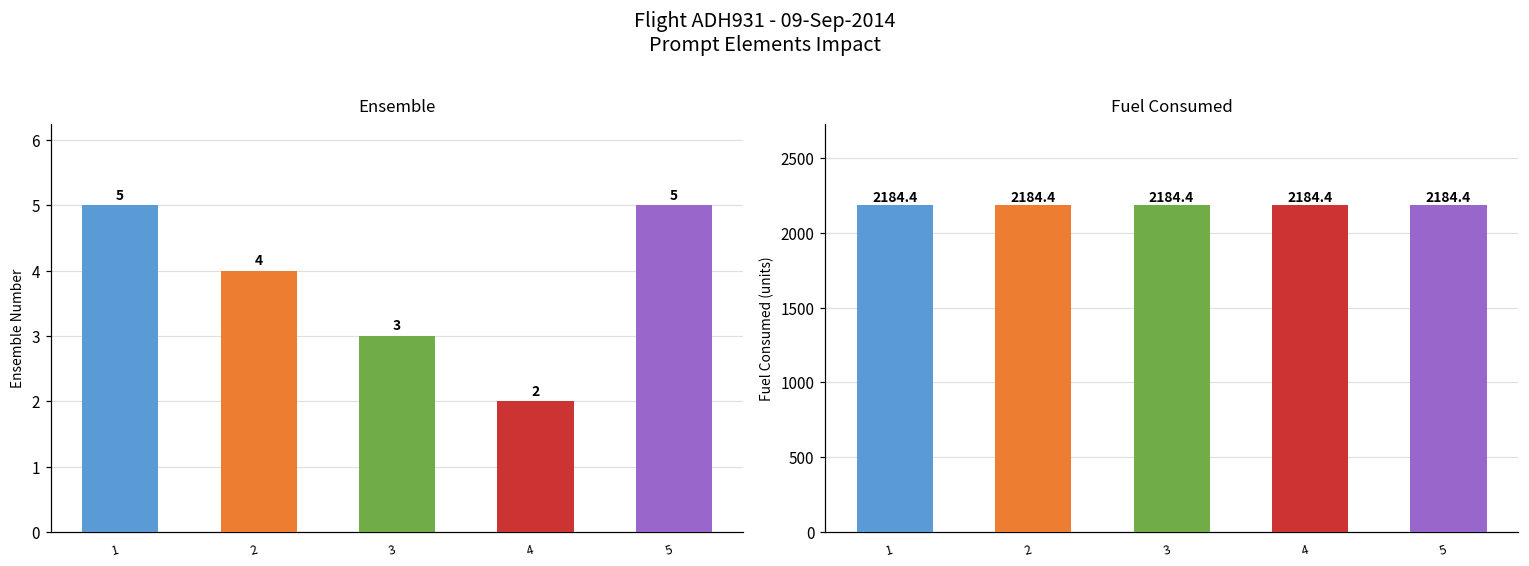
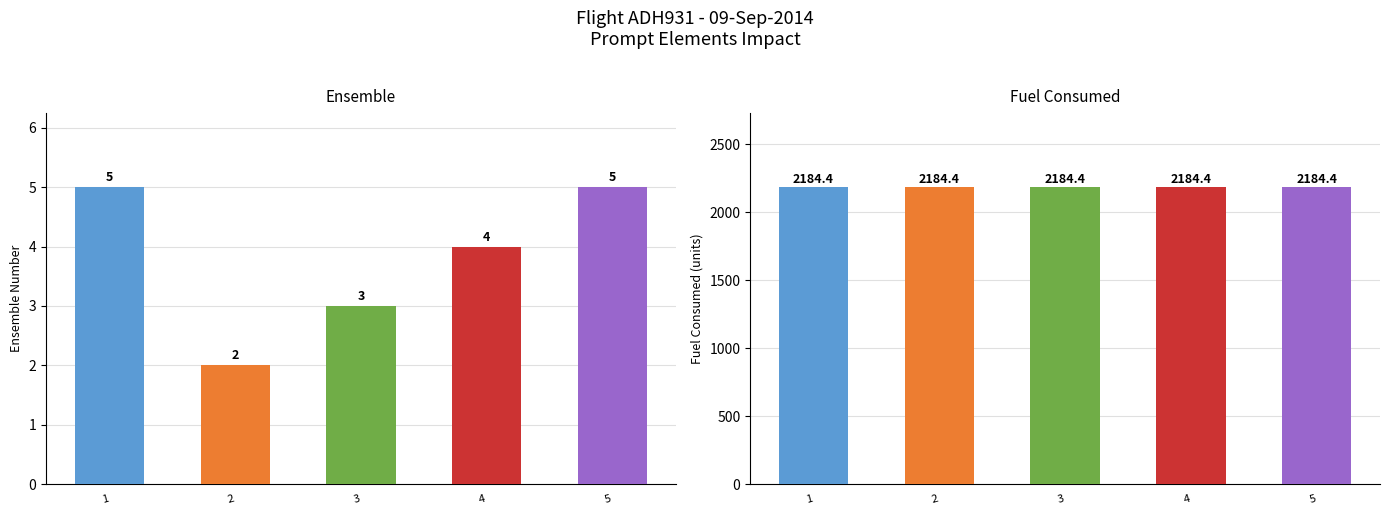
  {
    "Ensemble": {
      "1": 5,
-     "2": 4,
+     "2": 2,
      "3": 3,
-     "4": 2,
+     "4": 4,
      "5": 5
    },
    "Fuel Consumed": {
      "1": 2184.4,
      "2": 2184.4,
      "3": 2184.4,
      "4": 2184.4,
      "5": 2184.4
    }
  }
